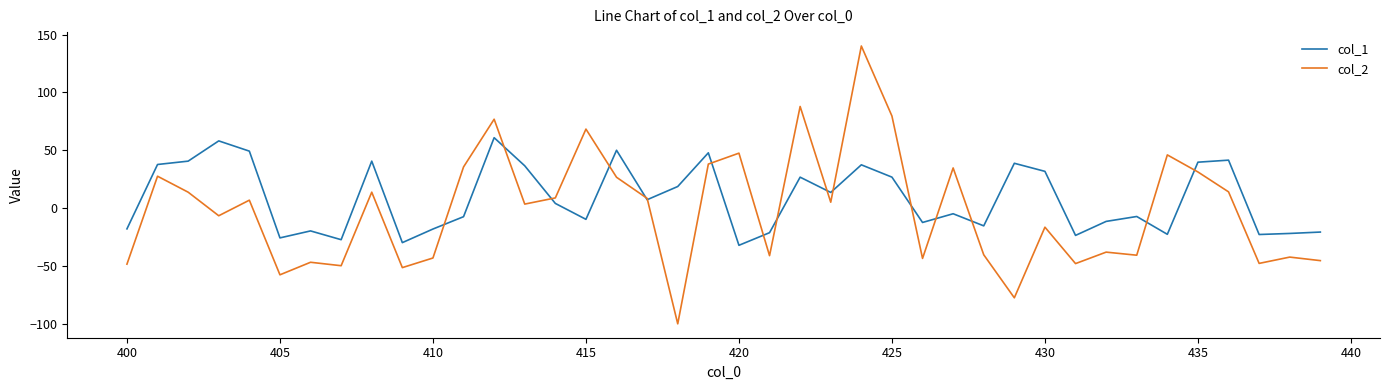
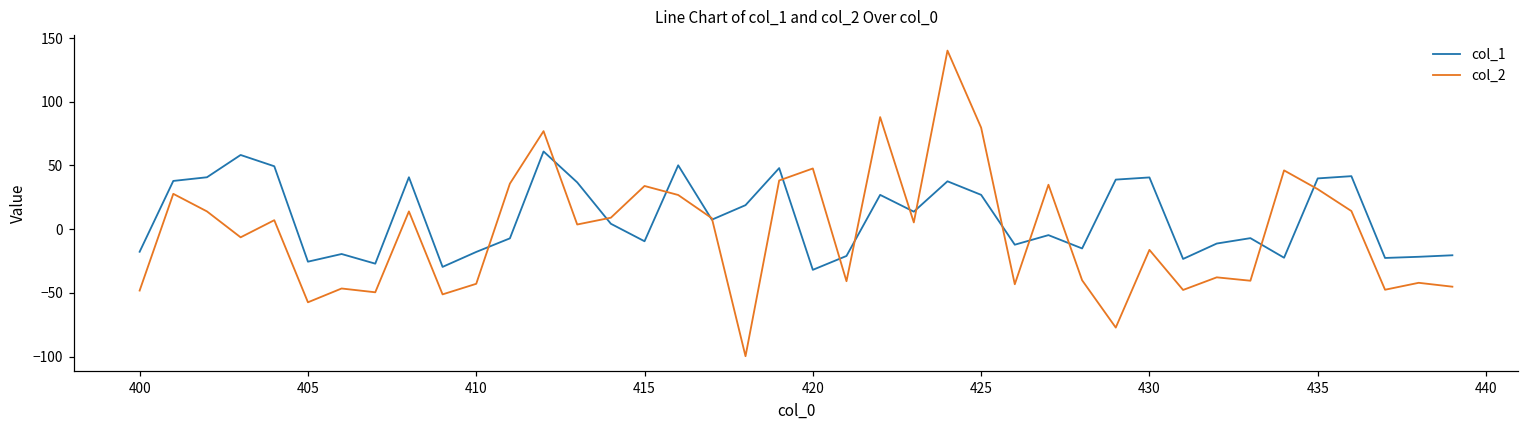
  {
    "col_1": {
      "400": -18,
      "405": -26,
      "410": -18,
      "415": -9,
      "420": -32,
      "425": 27,
-     "430": 32,
+     "430": 41,
      "435": 40
    },
    "col_2": {
      "400": -48,
      "405": -57,
      "410": -43,
-     "415": 68,
+     "415": 34,
      "420": 48,
      "425": 80,
      "430": -16,
      "435": 31
    }
  }
